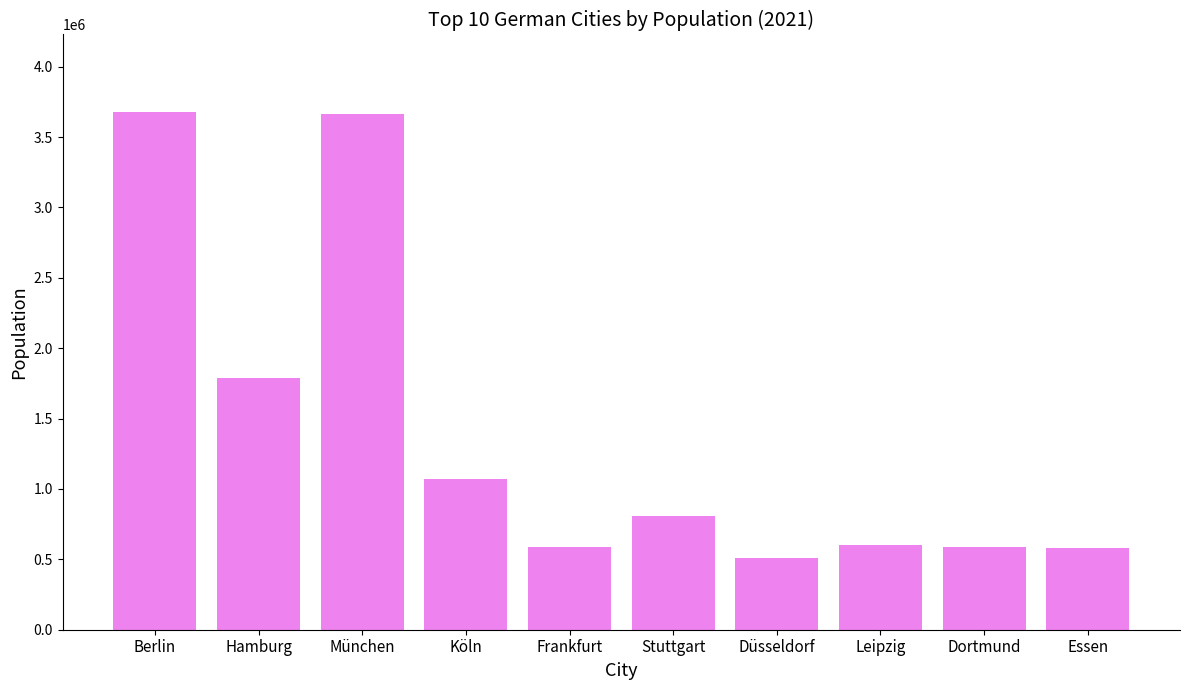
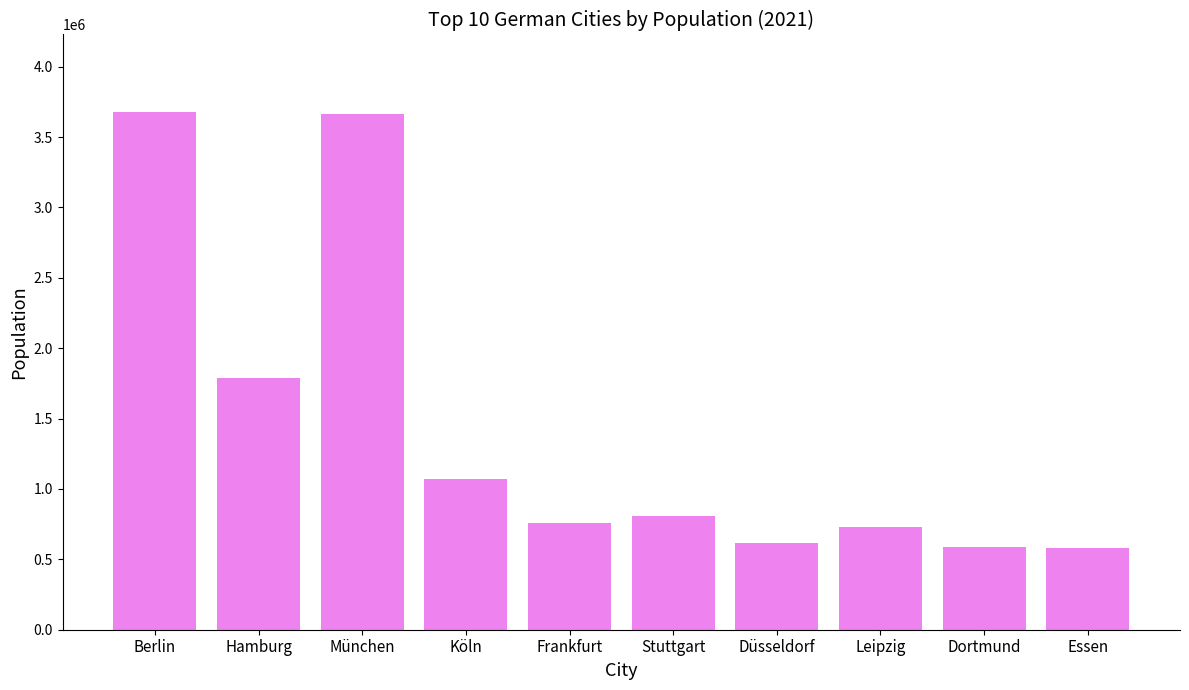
  {
    "Berlin": 3680000,
    "Hamburg": 1790000,
    "München": 3660000,
    "Köln": 1070000,
-   "Frankfurt": 590000,
+   "Frankfurt": 760000,
    "Stuttgart": 810000,
-   "Düsseldorf": 510000,
-   "Leipzig": 600000,
+   "Düsseldorf": 620000,
+   "Leipzig": 730000,
    "Dortmund": 590000,
    "Essen": 580000
  }
